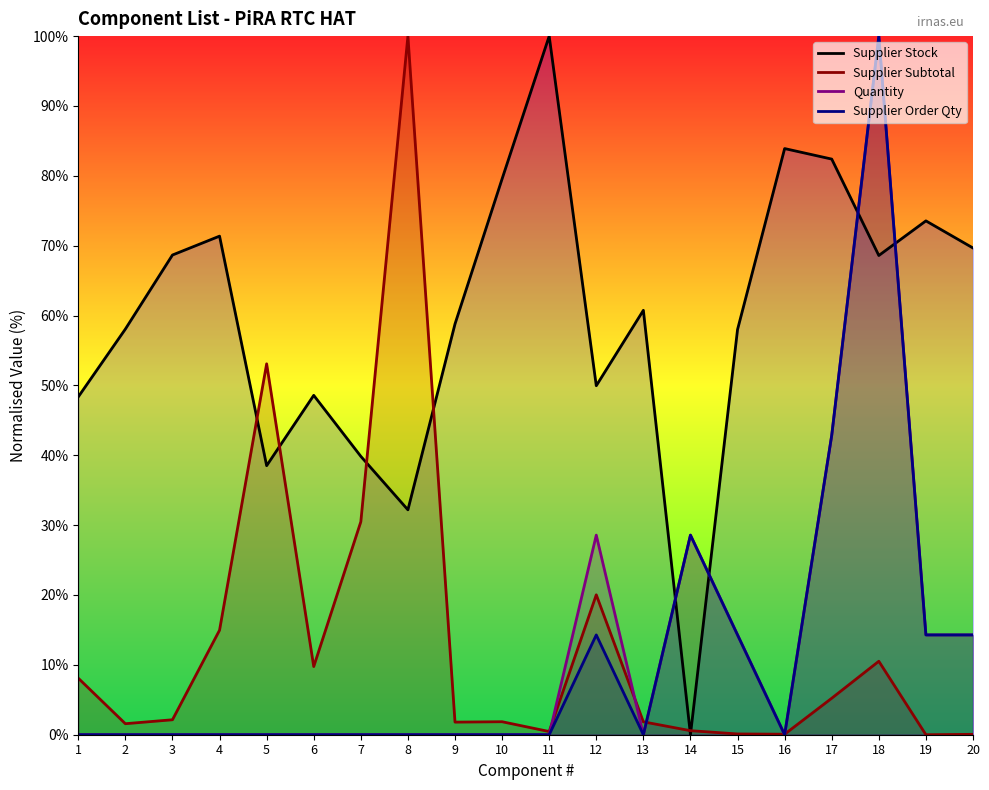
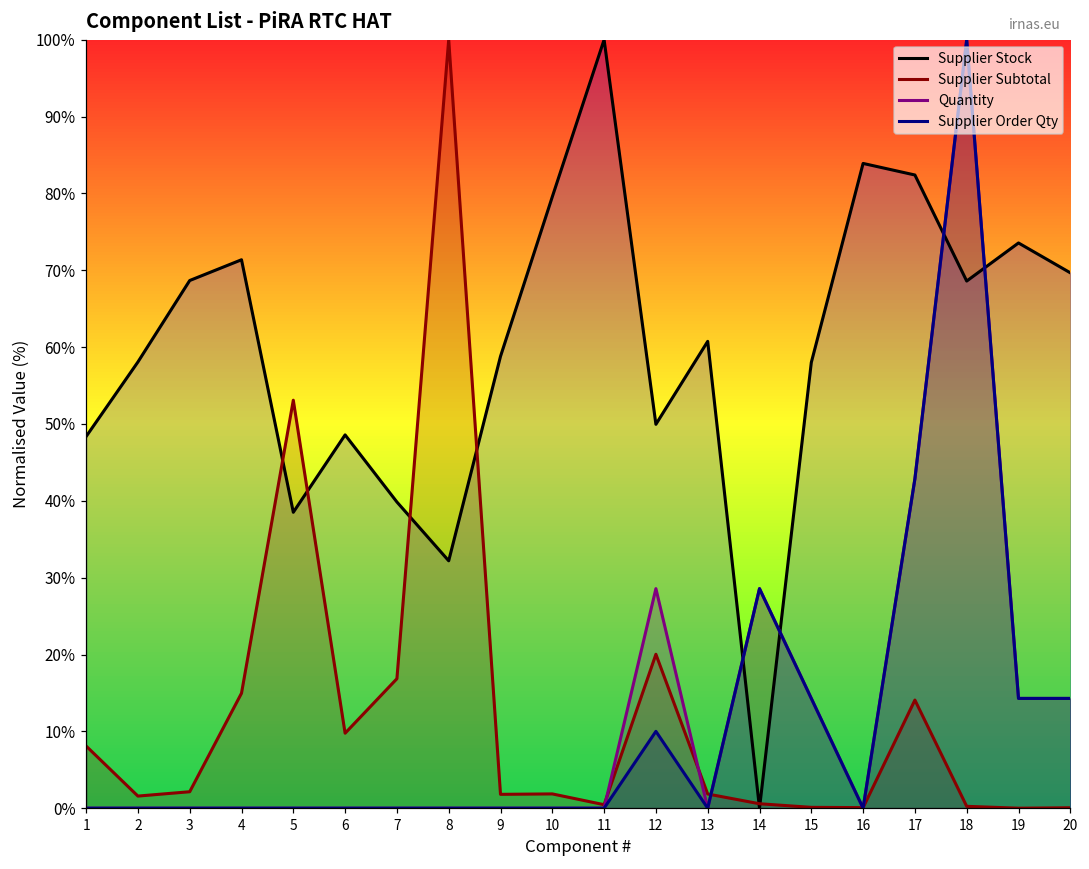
  {
    "Supplier Stock": {
      "1": "48%",
      "2": "58%",
      "3": "69%",
      "4": "71%",
      "5": "39%",
      "6": "49%",
      "7": "40%",
      "8": "32%",
      "9": "59%",
      "10": "80%",
      "11": "100%",
      "12": "50%",
      "13": "61%",
      "14": "0%",
      "15": "58%",
      "16": "84%",
      "17": "82%",
      "18": "69%",
      "19": "74%",
      "20": "70%"
    },
    "Supplier Subtotal": {
      "1": "8%",
      "2": "2%",
      "3": "2%",
      "4": "15%",
      "5": "53%",
      "6": "10%",
-     "7": "30%",
+     "7": "17%",
      "8": "100%",
      "9": "2%",
      "10": "2%",
      "11": "0%",
      "12": "20%",
      "13": "2%",
      "14": "1%",
      "15": "0%",
-     "17": "5%",
-     "18": "11%",
+     "17": "14%",
+     "18": "0%",
      "19": "0%",
      "20": "0%"
    },
    "Quantity": {
      "12": "29%"
    },
    "Supplier Order Qty": {
-     "12": "14%"
+     "12": "10%"
    }
  }
